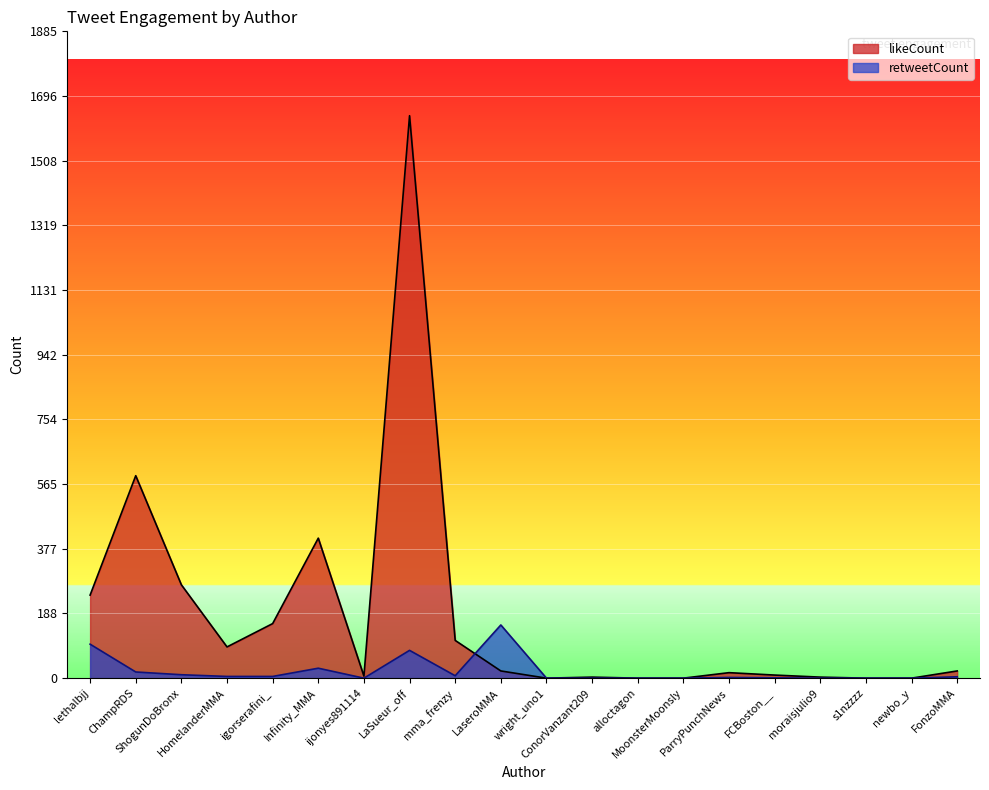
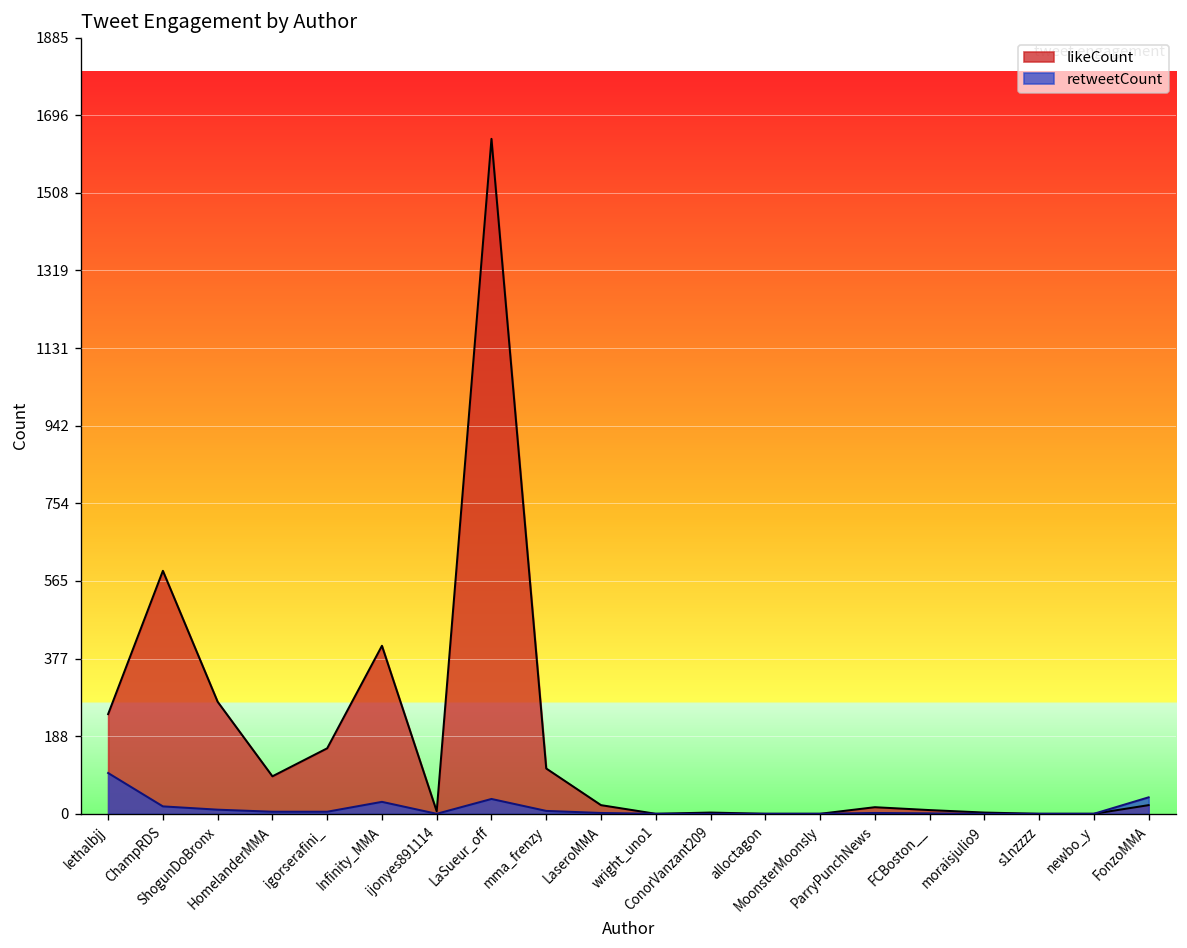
  {
    "likeCount": {
      "lethalbjj": 240,
      "ChampRDS": 590,
      "ShogunDoBronx": 270,
      "HomelanderMMA": 90,
      "igorserafini_": 160,
      "Infinity_MMA": 410,
      "LaSueur_off": 1640,
      "mma_frenzy": 110,
      "LaseroMMA": 20,
      "ParryPunchNews": 20,
      "FCBoston__": 10,
      "FonzoMMA": 20
    },
    "retweetCount": {
      "lethalbjj": 100,
      "ChampRDS": 20,
      "ShogunDoBronx": 10,
      "HomelanderMMA": 10,
      "igorserafini_": 10,
      "Infinity_MMA": 30,
-     "LaSueur_off": 80,
+     "LaSueur_off": 40,
      "mma_frenzy": 10,
-     "LaseroMMA": 160,
+     "LaseroMMA": 0,
      "ParryPunchNews": 0,
      "FCBoston__": 0,
-     "FonzoMMA": 0
+     "FonzoMMA": 40
    }
  }
